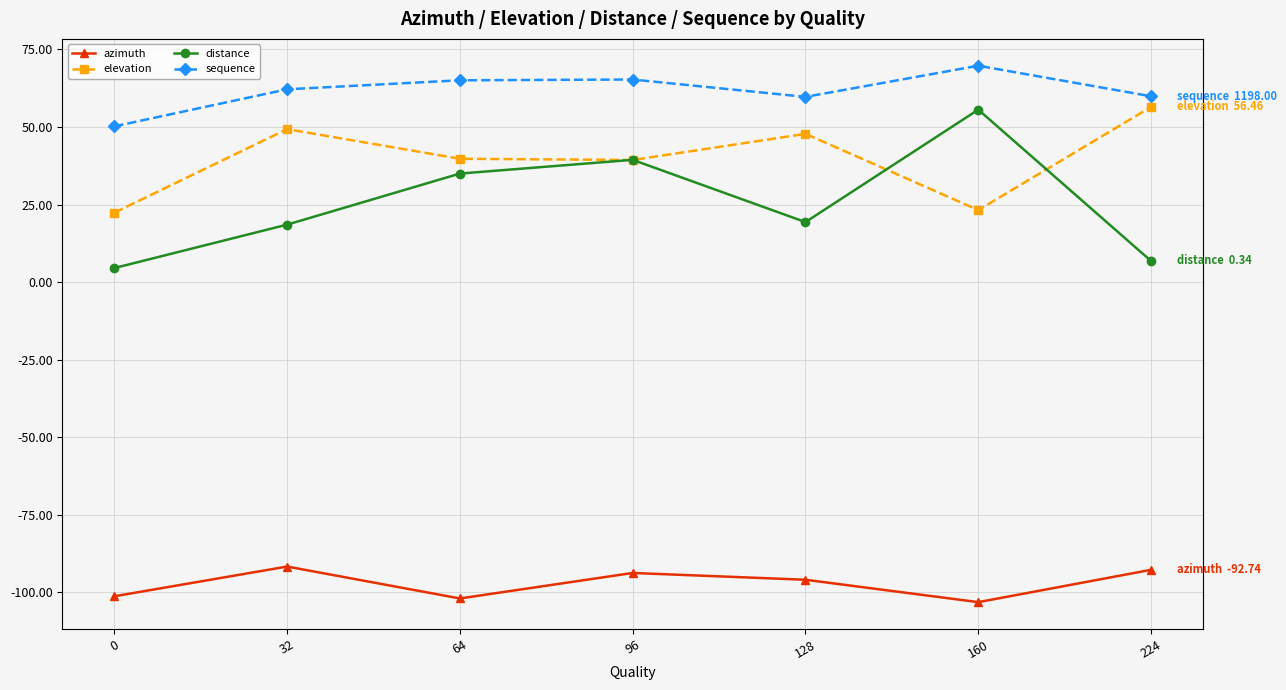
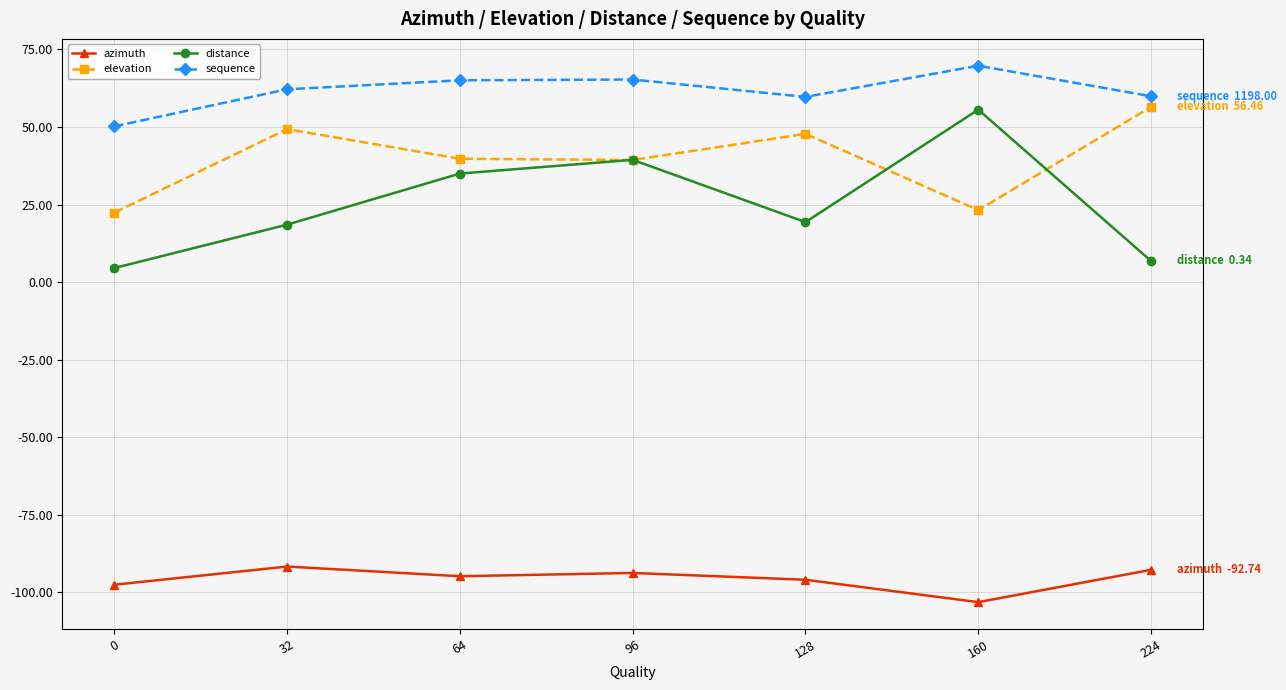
  {
    "azimuth": {
-     "0": -101,
+     "0": -98,
      "32": -92,
-     "64": -102,
+     "64": -95,
      "96": -94,
      "128": -96,
      "160": -103,
      "224": -93
    },
    "elevation": {
      "0": 22,
      "32": 49,
      "64": 40,
      "128": 48,
      "160": 23,
      "224": 56
    },
    "distance": {
      "0": 5,
      "32": 19,
      "64": 35,
      "128": 19,
      "160": 56,
      "224": 7
    },
    "sequence": {
      "0": 50,
      "32": 62,
      "64": 65,
      "96": 65,
      "128": 60,
      "160": 70,
      "224": 60
    }
  }
